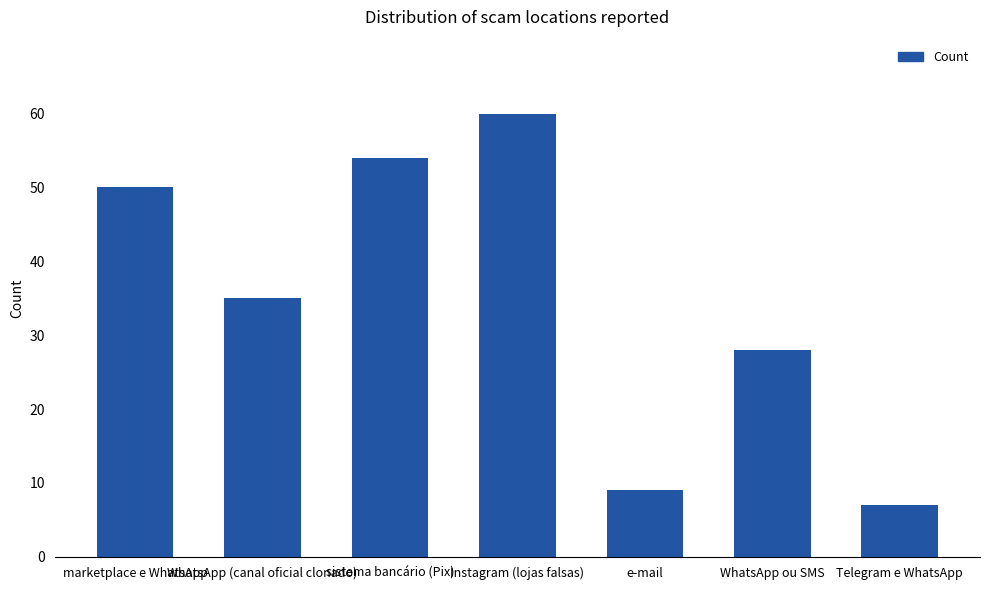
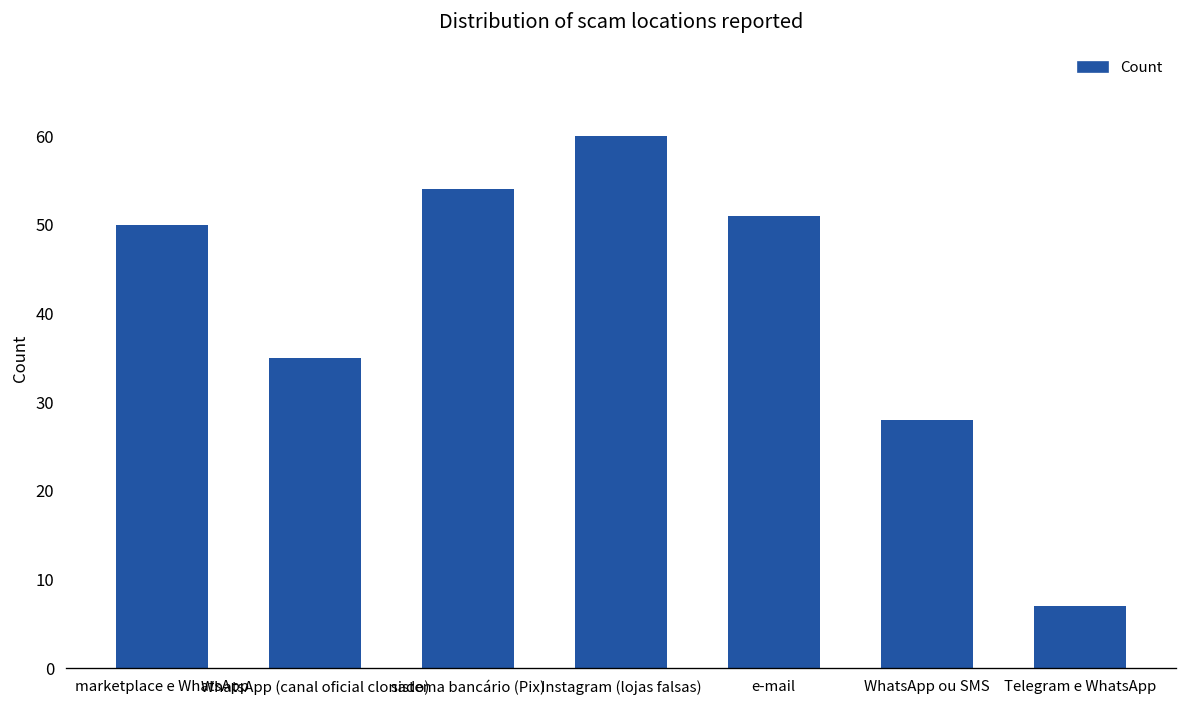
  {
    "Instagram (lojas falsas)": 60,
-   "e-mail": 9,
+   "e-mail": 51,
    "WhatsApp ou SMS": 28,
    "Telegram e WhatsApp": 7
  }
